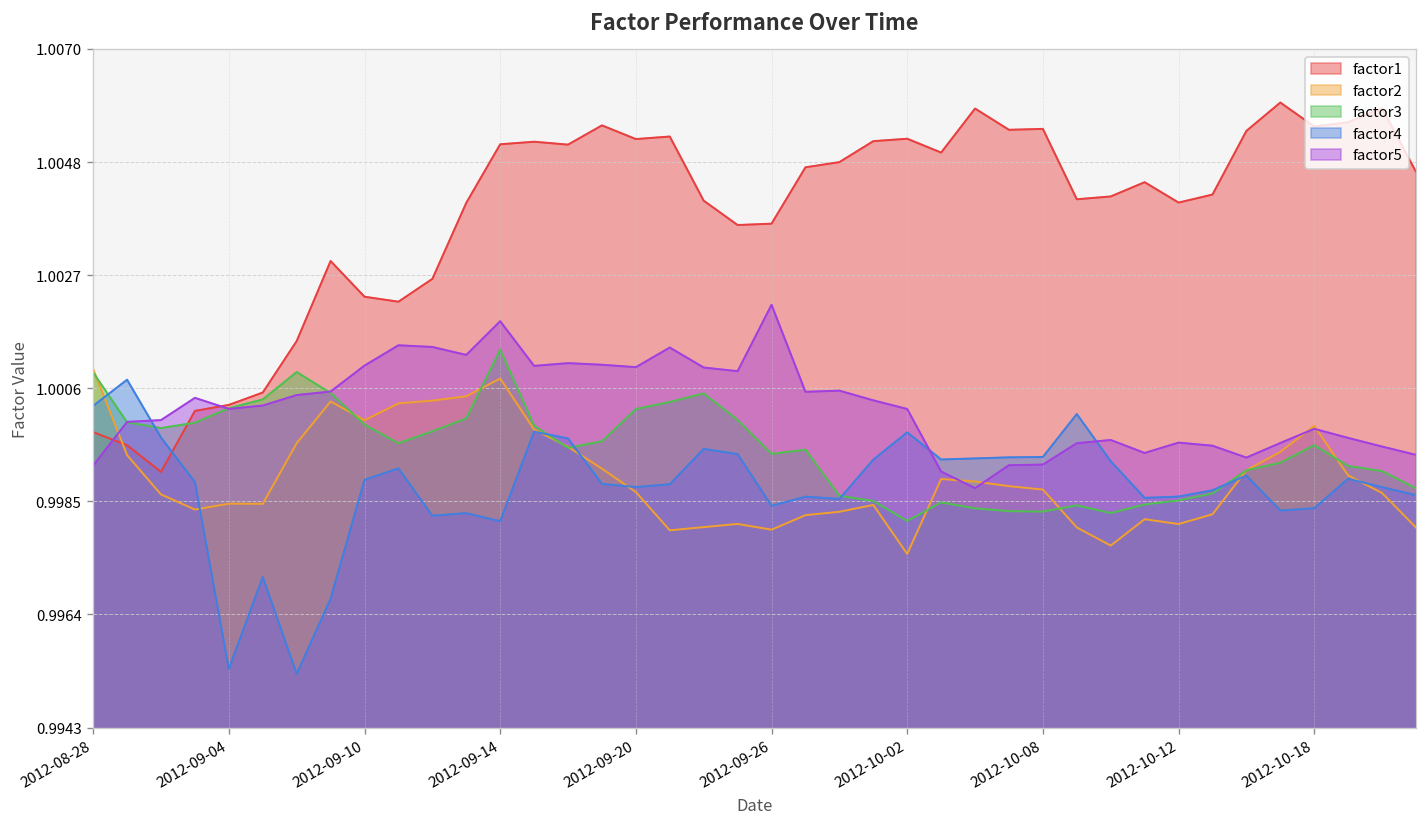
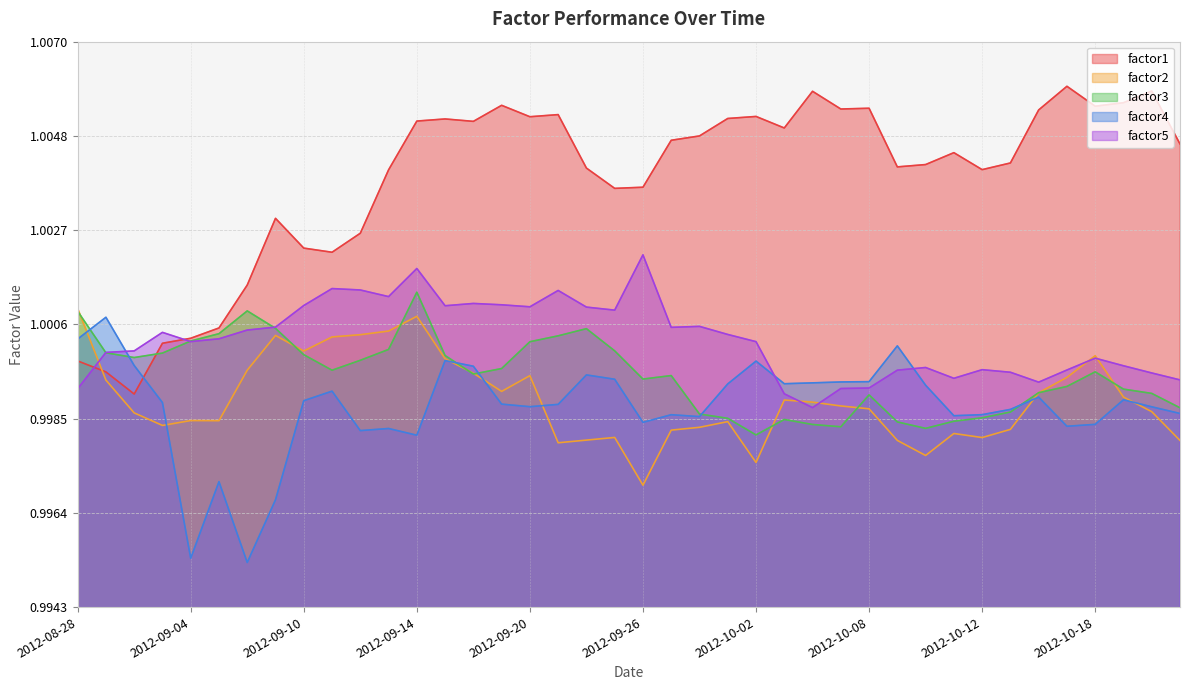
  {
    "factor1": {
      "2012-08-28": 0.9998,
      "2012-09-04": 1.0003,
      "2012-09-10": 1.0023,
      "2012-09-14": 1.0052,
      "2012-09-20": 1.0053,
      "2012-09-26": 1.0037,
      "2012-10-02": 1.0053,
      "2012-10-08": 1.0055,
      "2012-10-12": 1.0041
    },
    "factor2": {
      "2012-08-28": 1.0010,
      "2012-09-04": 0.9985,
      "2012-09-10": 1.0000,
      "2012-09-14": 1.0008,
-     "2012-09-20": 0.9987,
-     "2012-09-26": 0.9980,
+     "2012-09-20": 0.9995,
+     "2012-09-26": 0.9970,
      "2012-10-02": 0.9975,
      "2012-10-08": 0.9987,
      "2012-10-12": 0.9981
    },
    "factor3": {
      "2012-08-28": 1.0009,
      "2012-09-10": 0.9999,
      "2012-09-14": 1.0013,
      "2012-09-20": 1.0002,
      "2012-09-26": 0.9994,
      "2012-10-02": 0.9981,
-     "2012-10-08": 0.9983,
+     "2012-10-08": 0.9990,
      "2012-10-12": 0.9985,
      "2012-10-18": 0.9996
    },
    "factor4": {
      "2012-08-28": 1.0003,
      "2012-09-04": 0.9954,
      "2012-09-10": 0.9989,
      "2012-09-14": 0.9981,
      "2012-09-20": 0.9988,
      "2012-09-26": 0.9984,
      "2012-10-02": 0.9998,
      "2012-10-08": 0.9993,
      "2012-10-12": 0.9986,
      "2012-10-18": 0.9984
    },
    "factor5": {
      "2012-08-28": 0.9992,
      "2012-09-10": 1.0010,
      "2012-09-14": 1.0019,
      "2012-09-20": 1.0010,
      "2012-09-26": 1.0022,
      "2012-10-02": 1.0002,
      "2012-10-08": 0.9992,
      "2012-10-12": 0.9996
    }
  }
